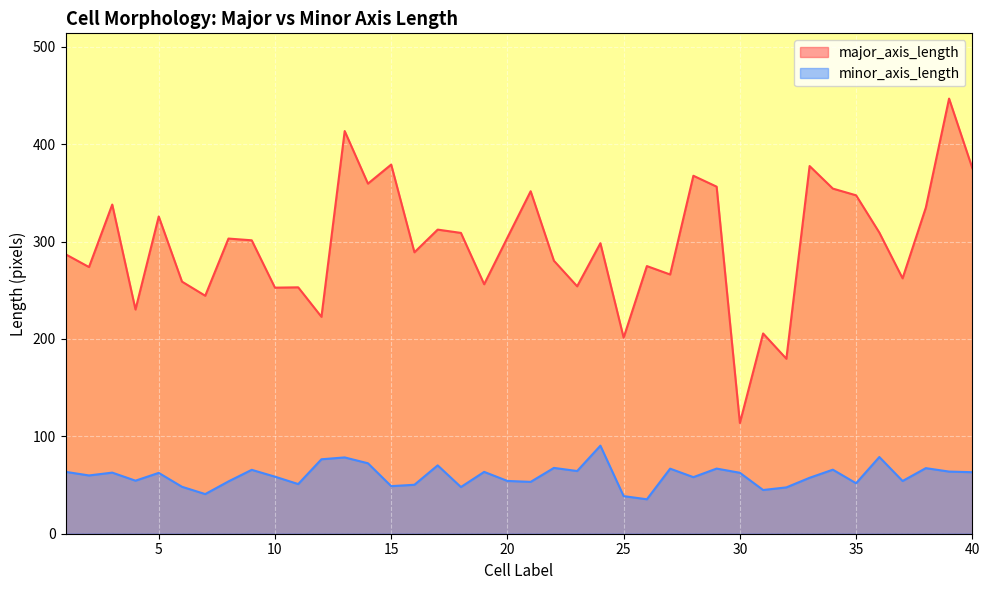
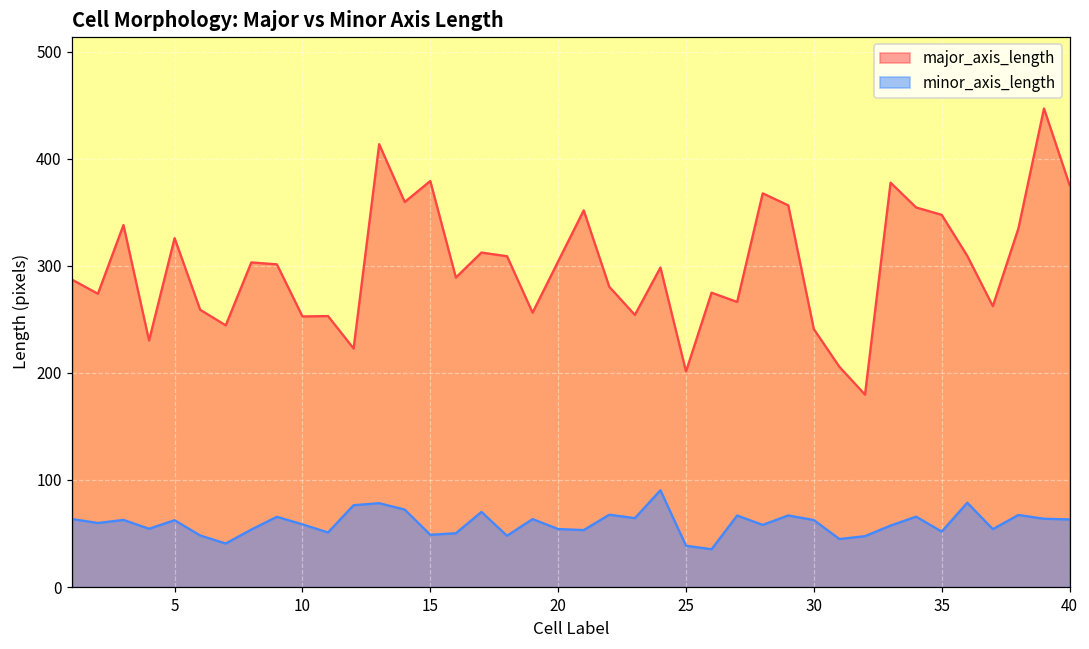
  {
    "major_axis_length": {
      "5": 330,
      "10": 250,
      "15": 380,
      "20": 300,
      "25": 200,
-     "30": 110,
+     "30": 240,
      "35": 350,
      "40": 380
    },
    "minor_axis_length": {
      "5": 60,
      "10": 60,
      "15": 50,
      "20": 50,
      "25": 40,
      "30": 60,
      "35": 50,
      "40": 60
    }
  }
